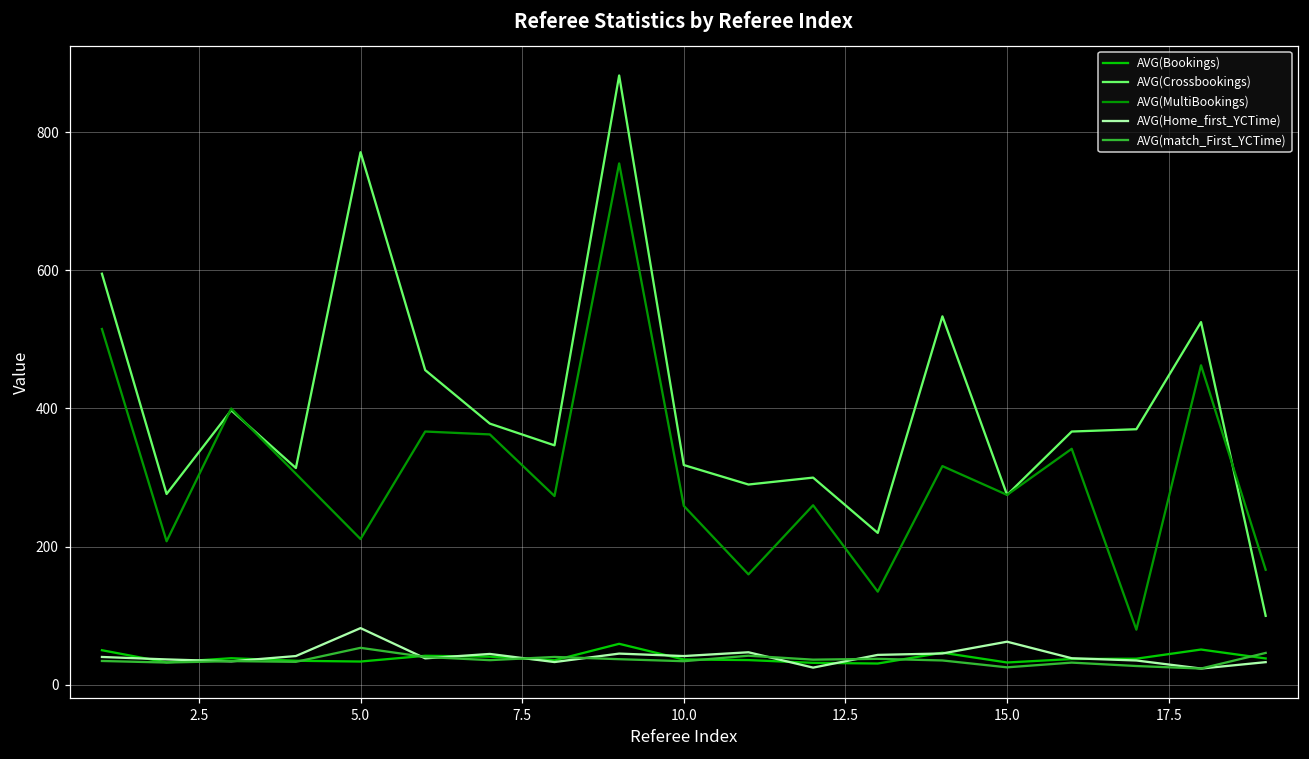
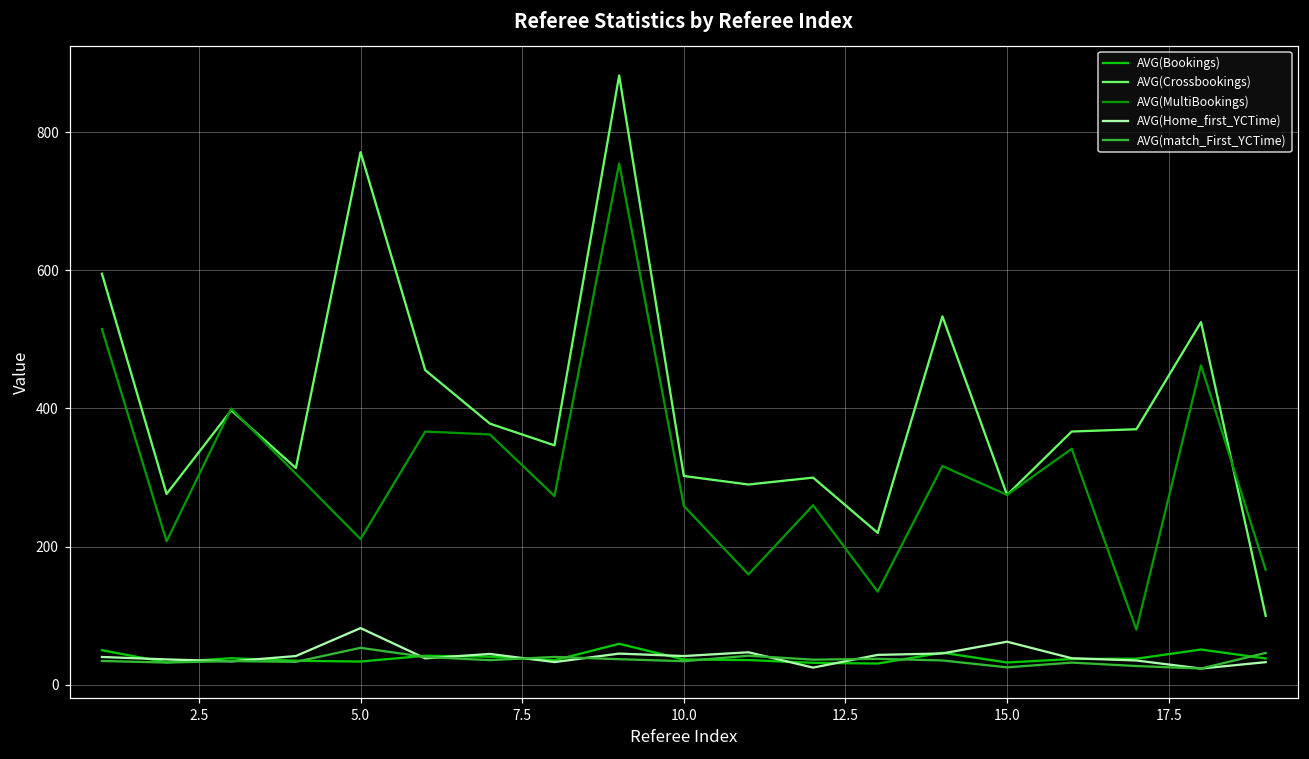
  {
    "AVG(Crossbookings)": {
      "5.0": 770,
-     "10.0": 320
+     "10.0": 300
    },
    "AVG(Home_first_YCTime)": {
      "5.0": 80,
      "10.0": 40,
      "15.0": 60
    },
    "AVG(match_First_YCTime)": {
      "5.0": 50,
      "15.0": 30
    }
  }
